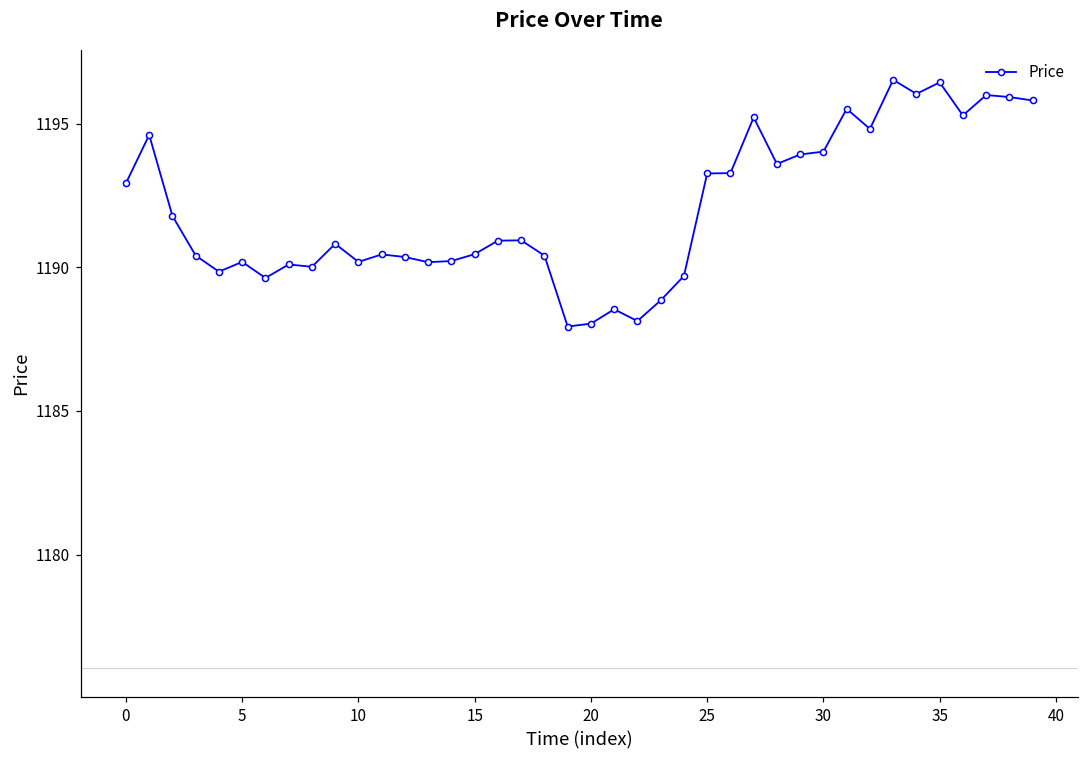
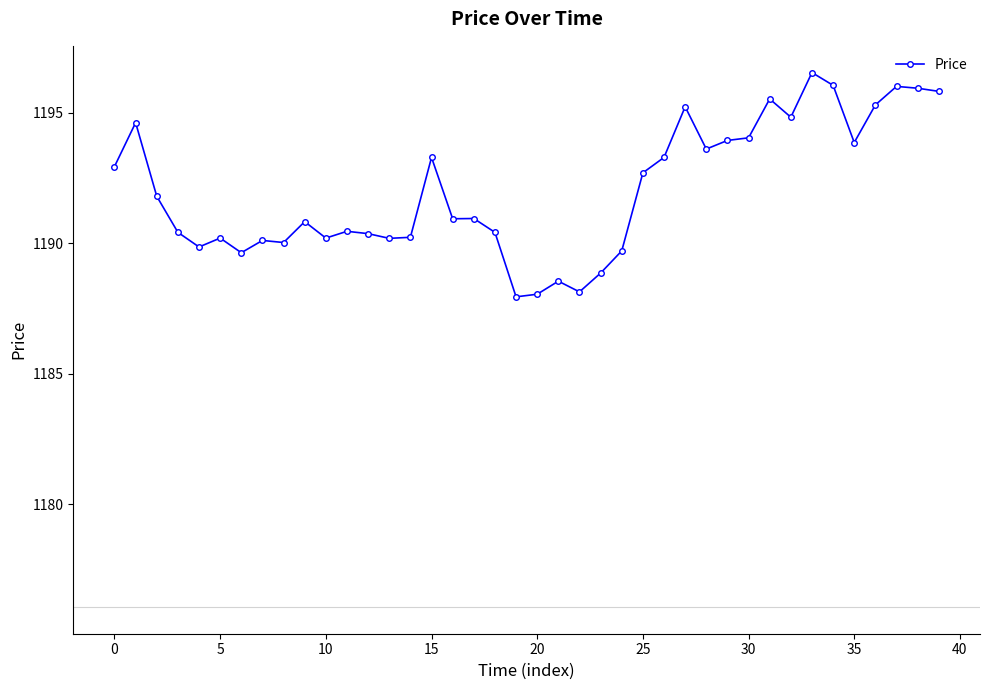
  {
    "0": 1192.9,
    "5": 1190.2,
    "10": 1190.2,
-   "15": 1190.5,
+   "15": 1193.3,
    "20": 1188.0,
-   "25": 1193.3,
+   "25": 1192.7,
    "30": 1194.0,
-   "35": 1196.4
+   "35": 1193.9
  }
